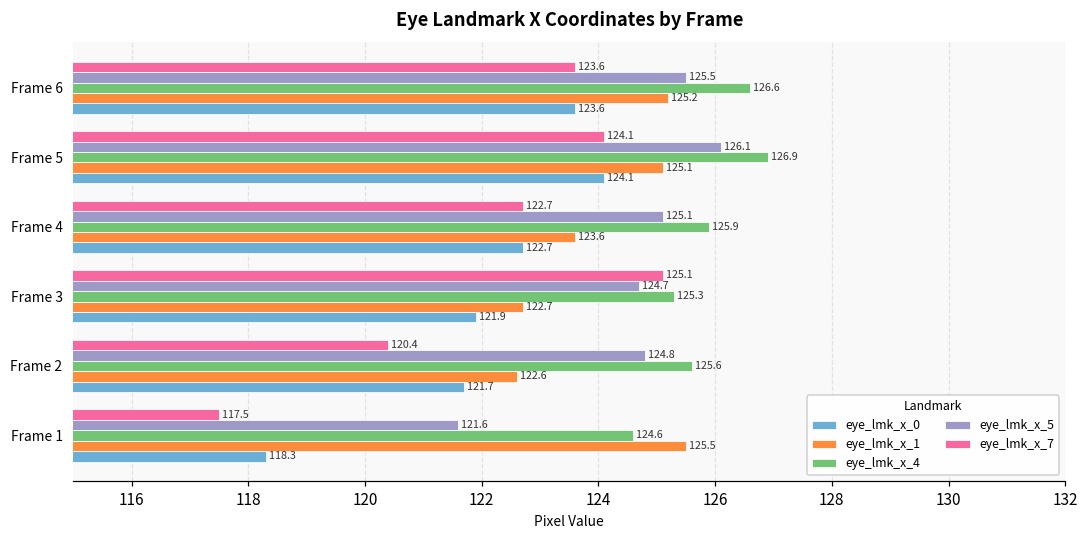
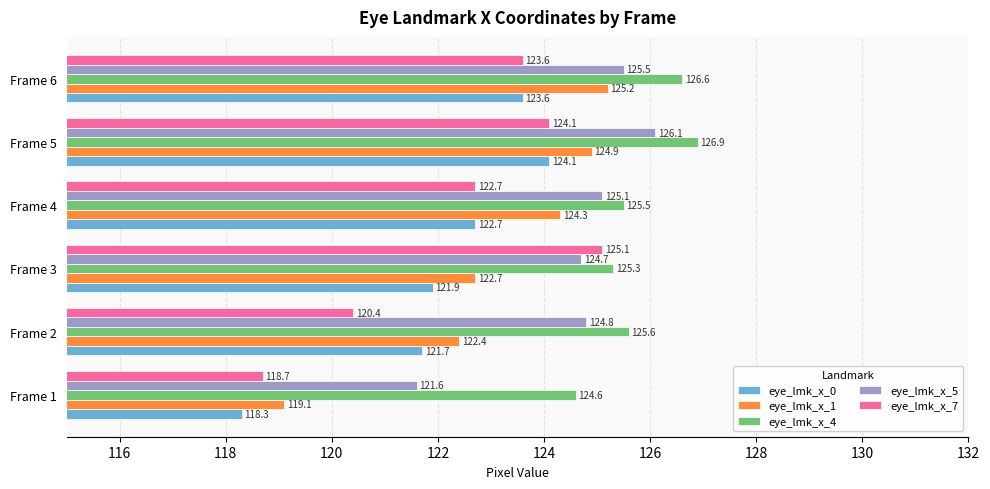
  {
    "eye_lmk_x_1": {
      "Frame 6": 125.2,
-     "Frame 5": 125.1,
-     "Frame 4": 123.6,
+     "Frame 5": 124.9,
+     "Frame 4": 124.3,
      "Frame 3": 122.7,
-     "Frame 2": 122.6,
-     "Frame 1": 125.5
+     "Frame 2": 122.4,
+     "Frame 1": 119.1
    },
    "eye_lmk_x_4": {
      "Frame 6": 126.6,
      "Frame 5": 126.9,
-     "Frame 4": 125.9,
+     "Frame 4": 125.5,
      "Frame 3": 125.3,
      "Frame 2": 125.6,
      "Frame 1": 124.6
    },
    "eye_lmk_x_7": {
      "Frame 6": 123.6,
      "Frame 5": 124.1,
      "Frame 4": 122.7,
      "Frame 3": 125.1,
      "Frame 2": 120.4,
-     "Frame 1": 117.5
+     "Frame 1": 118.7
    }
  }
